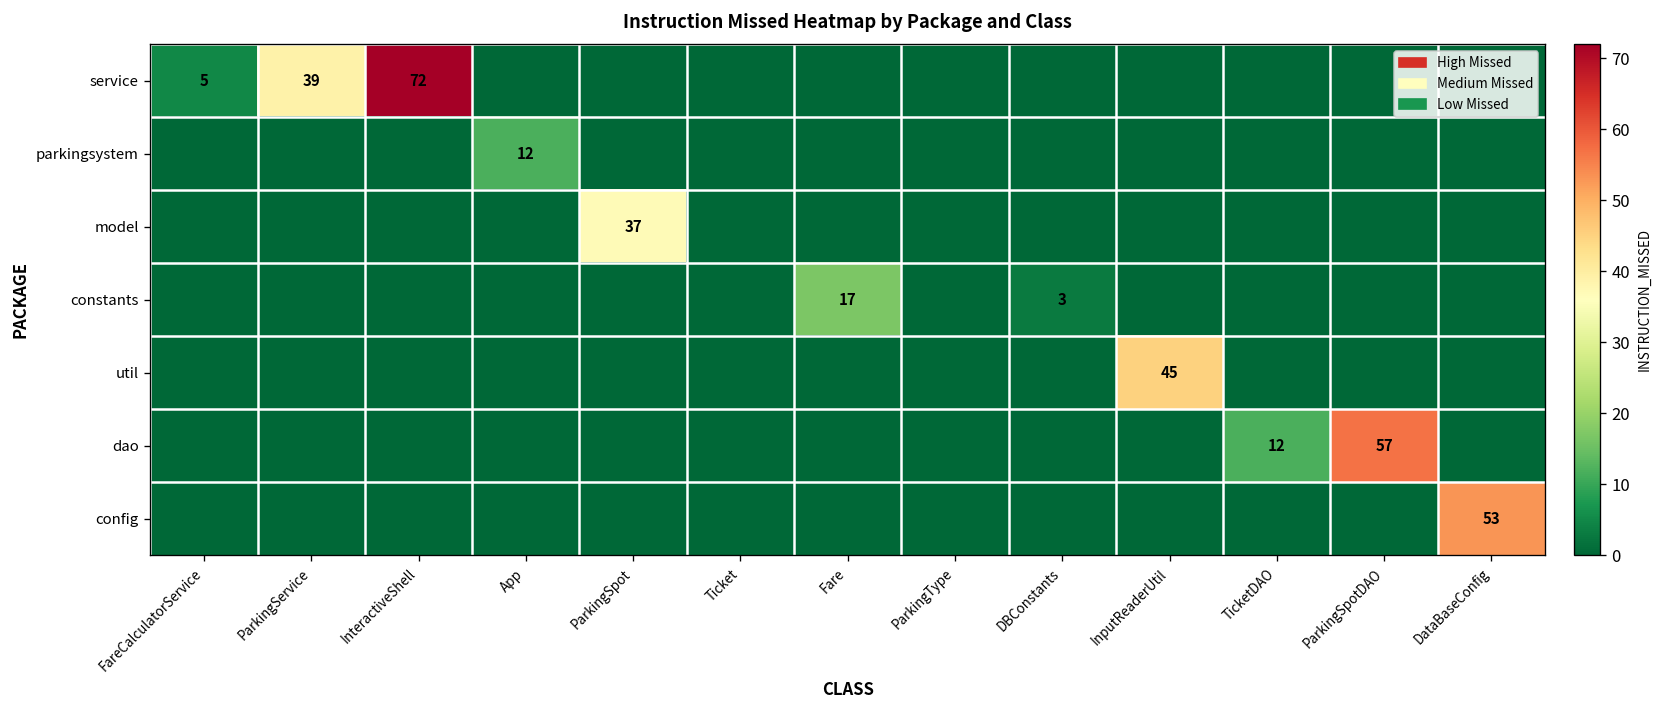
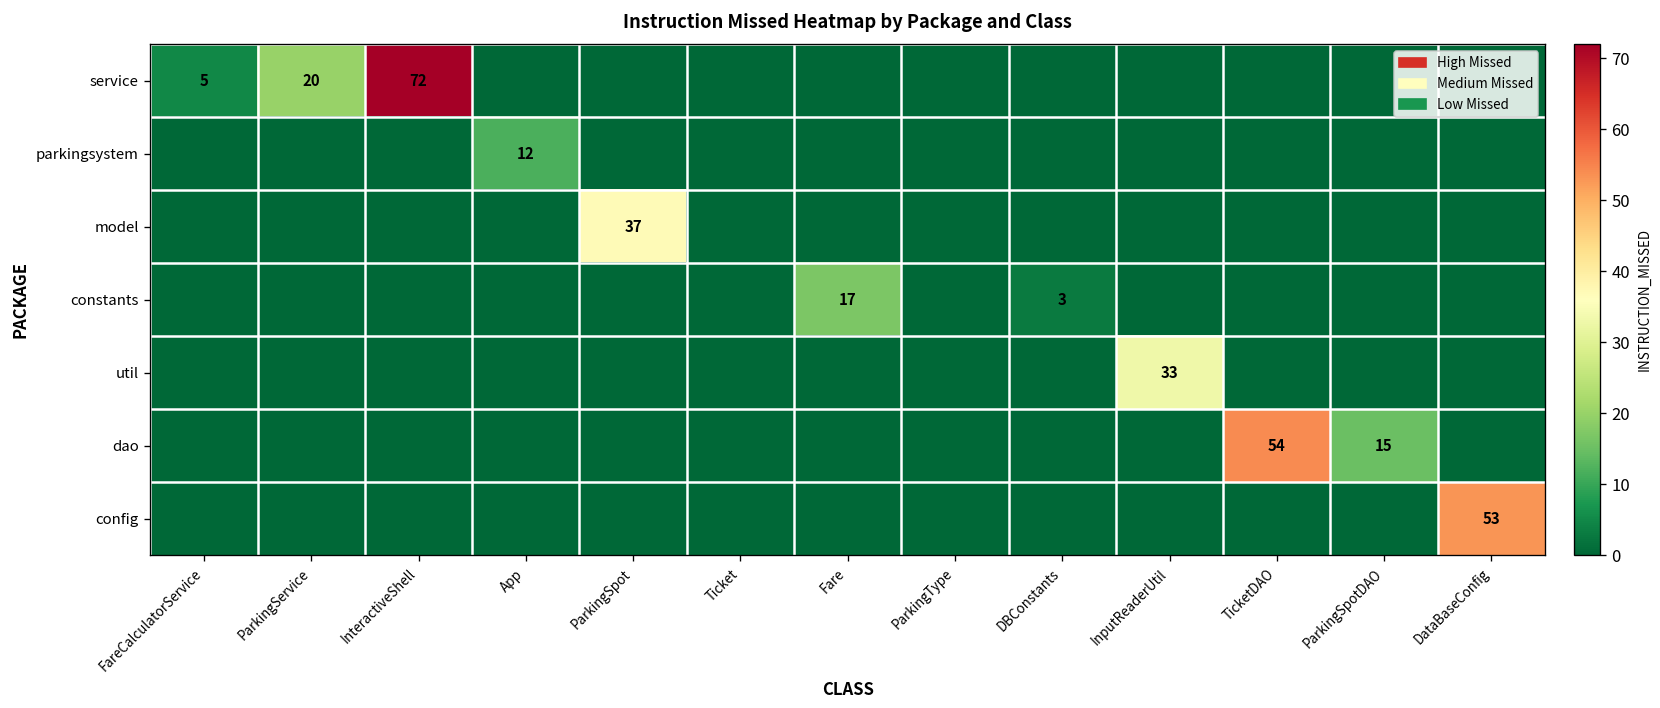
  {
    "service": {
      "FareCalculatorService": 5,
-     "ParkingService": 39,
+     "ParkingService": 20,
      "InteractiveShell": 72
    },
    "parkingsystem": {
      "App": 12
    },
    "model": {
      "ParkingSpot": 37
    },
    "constants": {
      "Fare": 17,
      "DBConstants": 3
    },
    "util": {
-     "InputReaderUtil": 45
+     "InputReaderUtil": 33
    },
    "dao": {
-     "TicketDAO": 12,
-     "ParkingSpotDAO": 57
+     "TicketDAO": 54,
+     "ParkingSpotDAO": 15
    },
    "config": {
      "DataBaseConfig": 53
    }
  }
